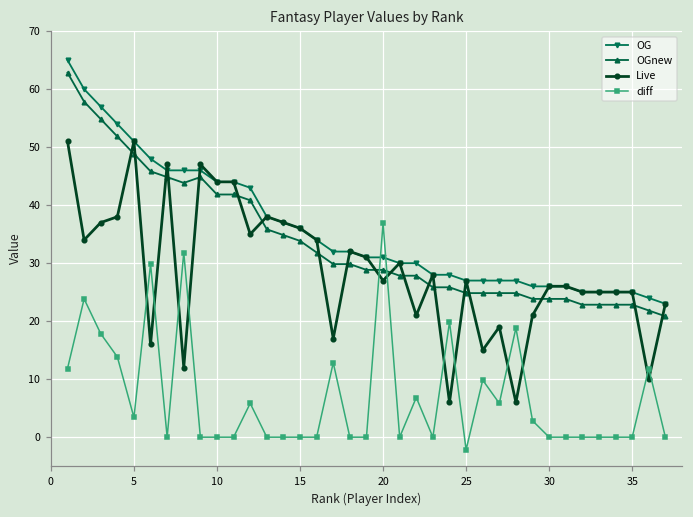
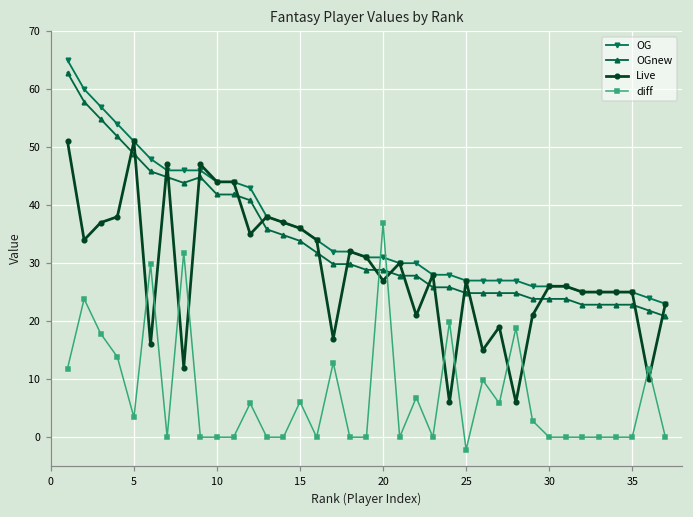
  {
    "diff": {
      "5": 3,
      "10": 0,
-     "15": 0,
+     "15": 6,
      "20": 37,
      "25": -2,
      "30": 0,
      "35": 0
    }
  }
